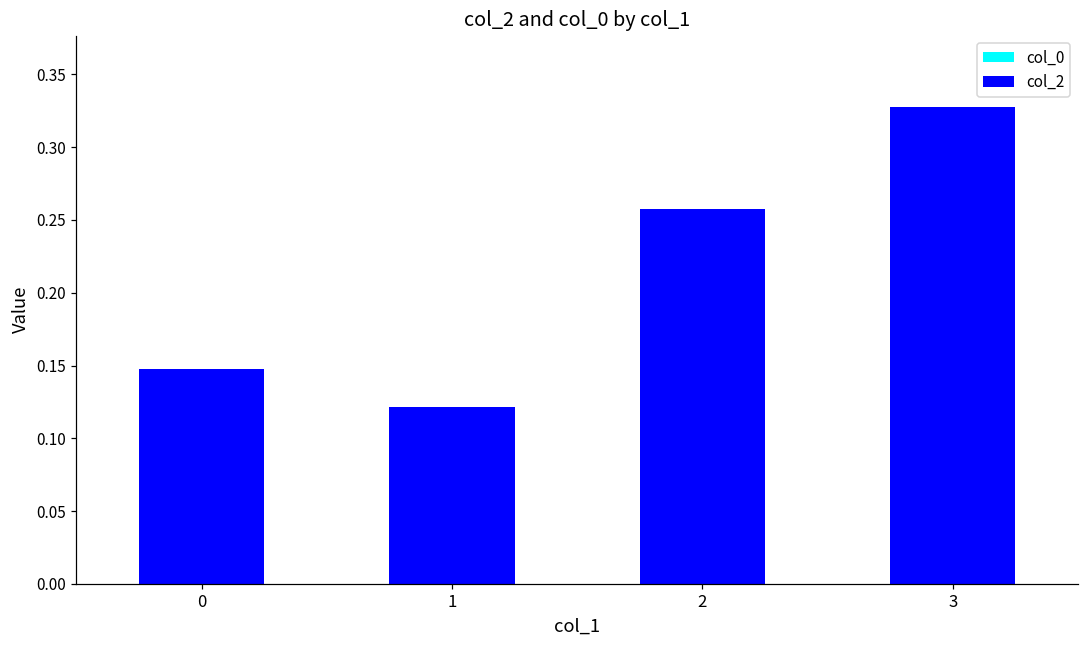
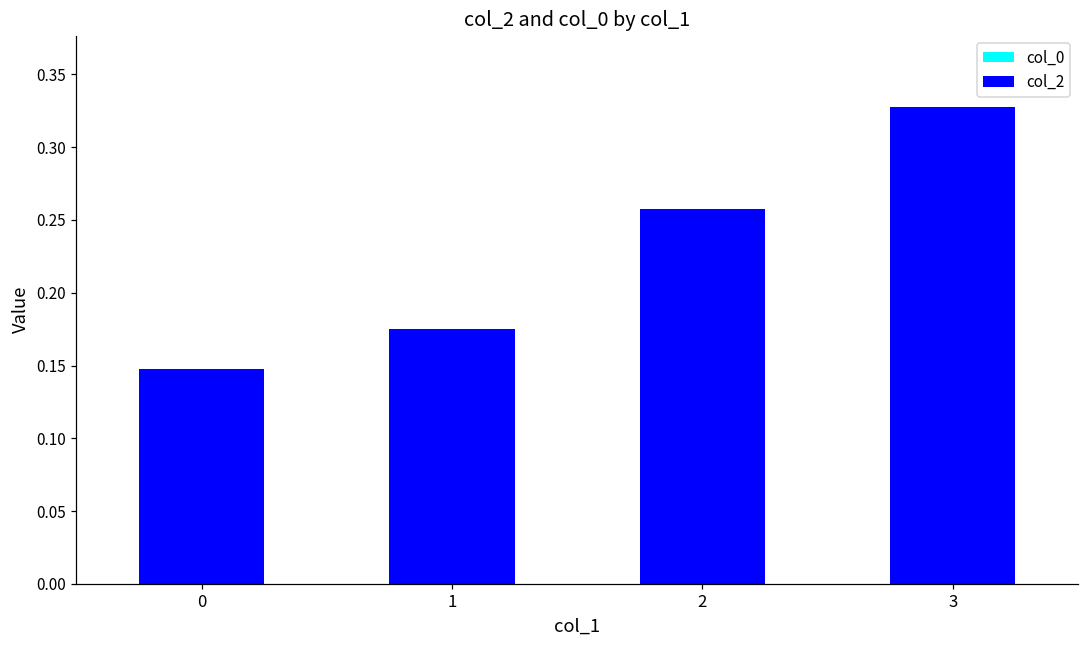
  {
    "col_0": {
      "0": 0.000,
      "1": 0.000,
      "2": 0.000,
      "3": 0.000
    },
    "col_2": {
      "0": 0.148,
-     "1": 0.121,
+     "1": 0.175,
      "2": 0.257,
      "3": 0.328
    }
  }
